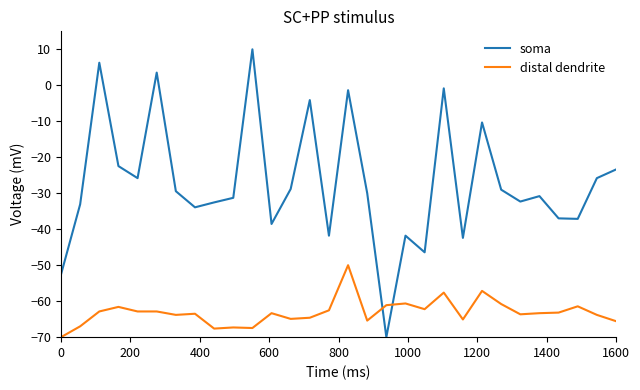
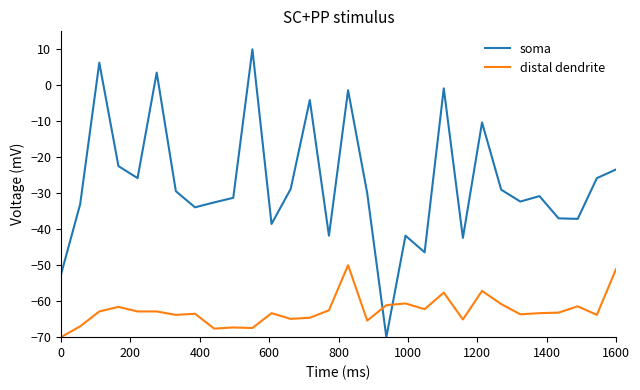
  {
    "soma": {
      "0": -53,
      "1600": -23
    },
    "distal dendrite": {
      "0": -70,
-     "1600": -66
+     "1600": -51
    }
  }
